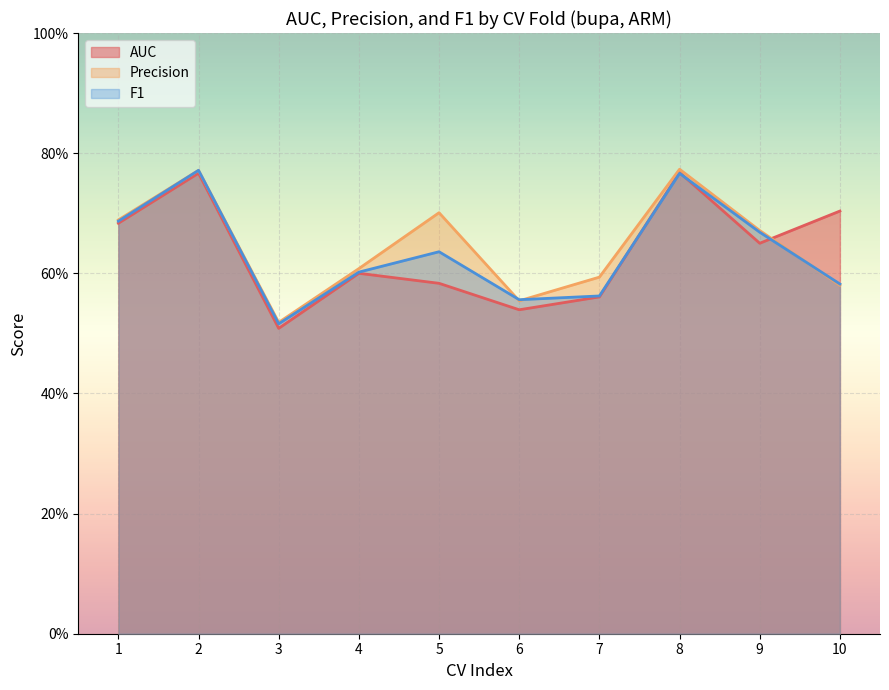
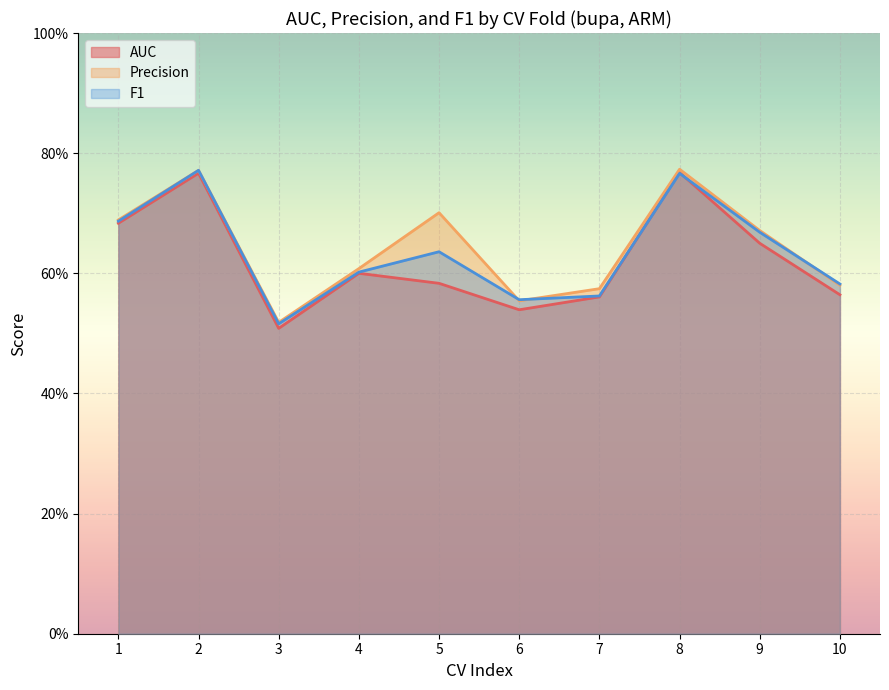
  {
    "AUC": {
      "2": "77%",
      "3": "51%",
      "5": "58%",
      "6": "54%",
      "9": "65%",
-     "10": "70%"
+     "10": "56%"
    },
    "Precision": {
      "4": "61%",
      "5": "70%",
-     "7": "59%",
+     "7": "57%",
      "8": "77%"
    },
    "F1": {
      "5": "64%"
    }
  }
